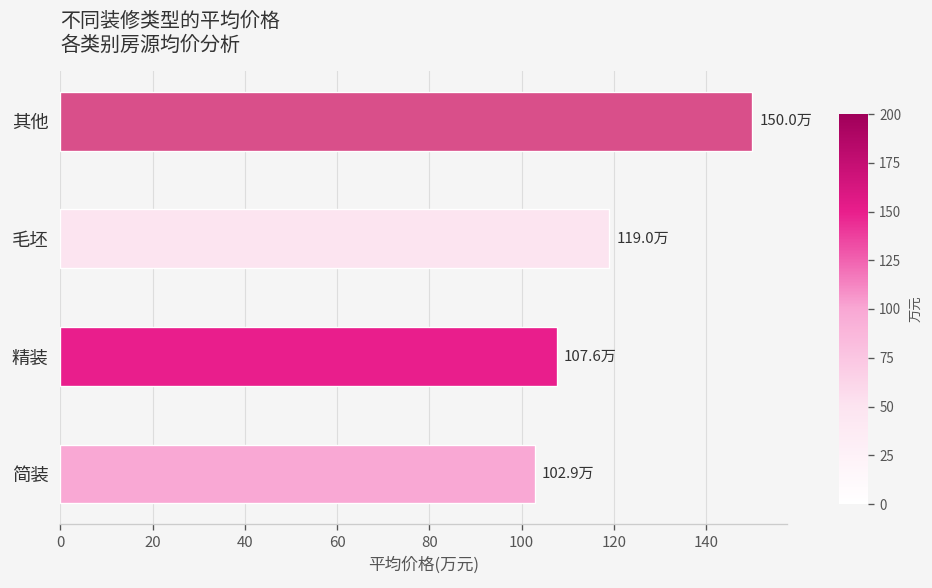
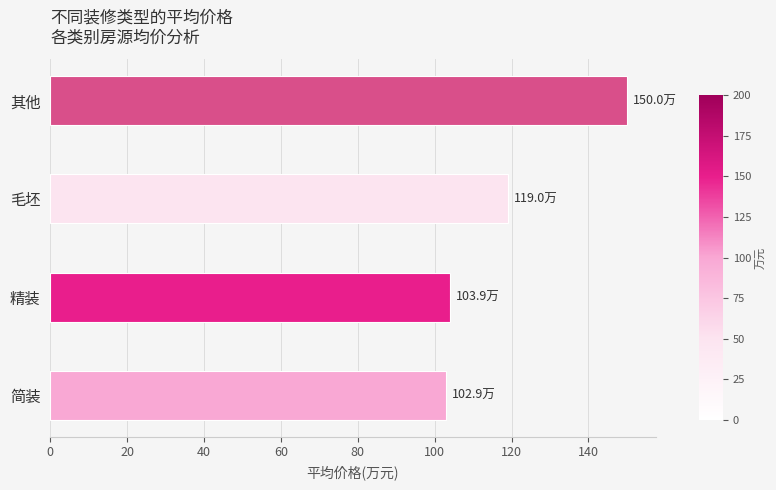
  {
    "其他": "150.0万",
    "毛坯": "119.0万",
-   "精装": "107.6万",
+   "精装": "103.9万",
    "简装": "102.9万"
  }
